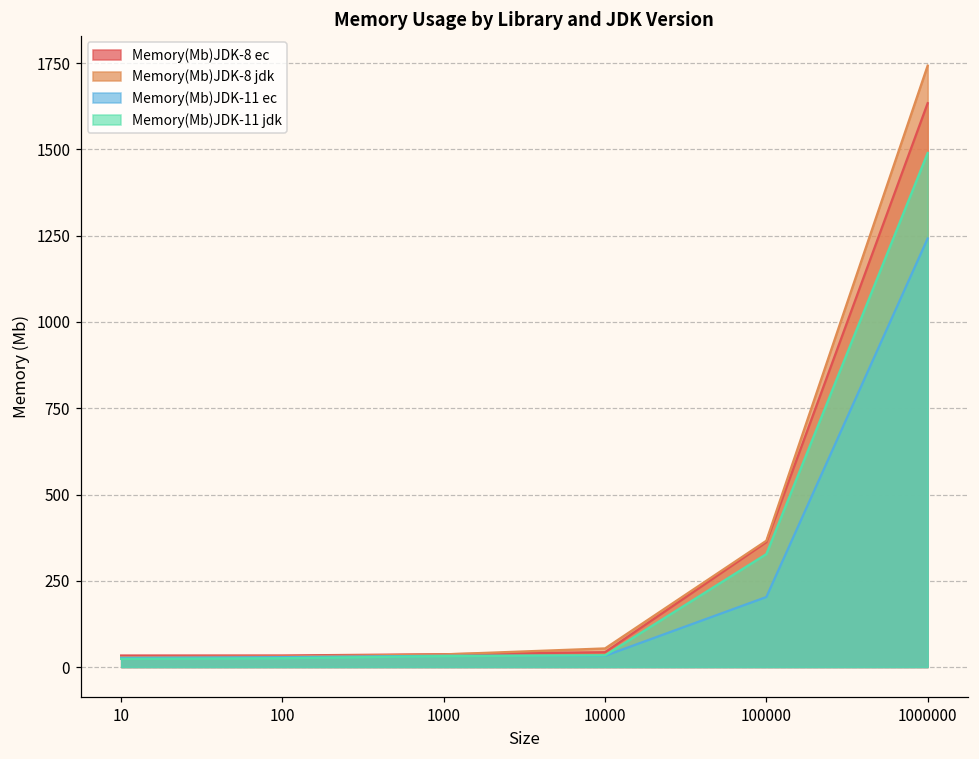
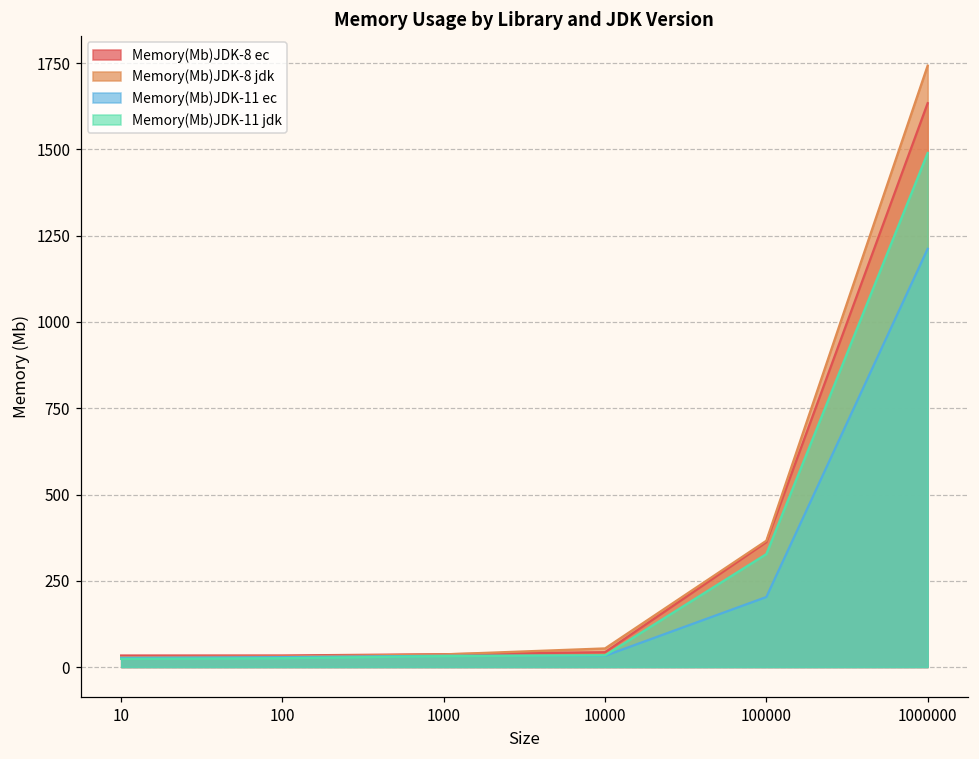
  {
    "Memory(Mb)JDK-11 ec": {
      "100000": 200,
-     "1000000": 1240
+     "1000000": 1210
    },
    "Memory(Mb)JDK-11 jdk": {
      "100000": 330,
      "1000000": 1490
    }
  }
